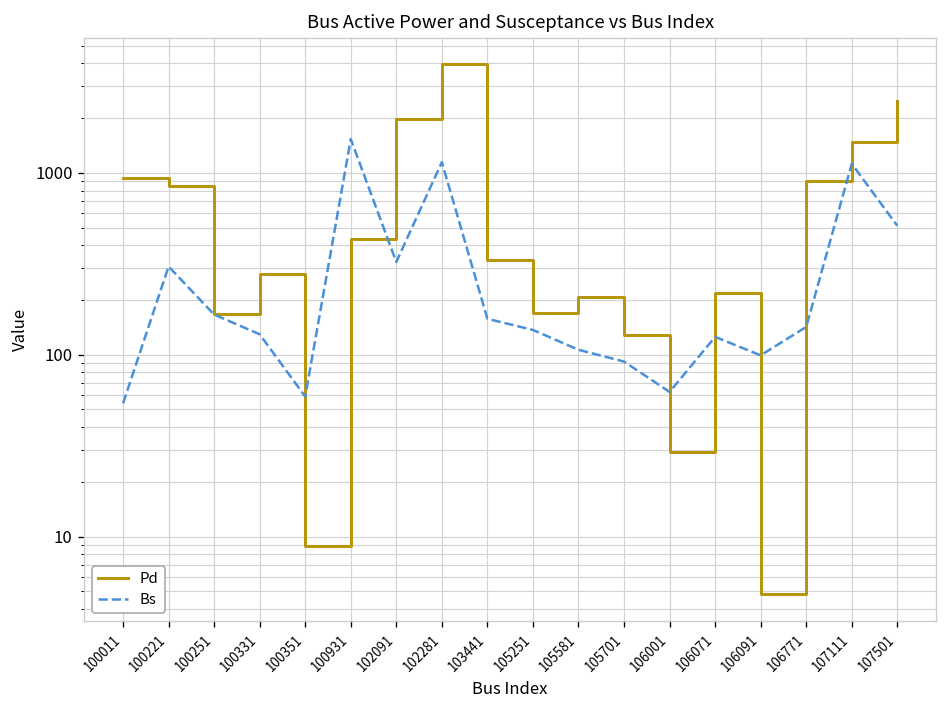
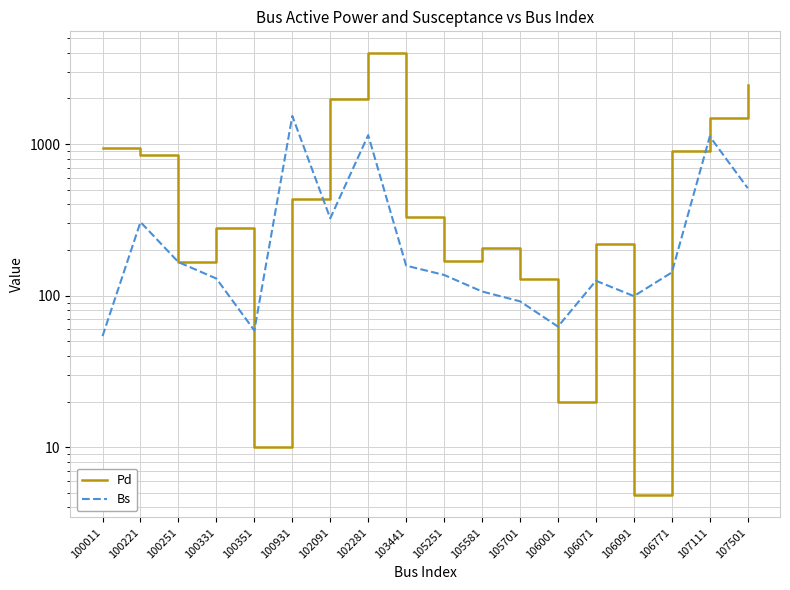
  {
    "Pd": {
      "100011": 900,
      "100221": 800,
      "100331": 280,
-     "100351": 9,
+     "100351": 10,
      "100931": 430,
      "102091": 2000,
      "102281": 4000,
      "103441": 330,
      "105251": 170,
      "105581": 210,
      "105701": 130,
-     "106001": 29,
+     "106001": 20,
      "106071": 220,
      "106091": 4.8,
      "106771": 900,
      "107111": 1500,
      "107501": 2500
    },
    "Bs": {
      "100011": 54,
      "100221": 310,
      "100331": 130,
      "100351": 59,
      "100931": 1500,
      "102091": 320,
      "102281": 1100,
      "103441": 160,
      "105251": 140,
      "105581": 110,
      "105701": 90,
      "106001": 62,
      "106071": 130,
      "106091": 100,
      "106771": 140,
      "107111": 1100,
      "107501": 510
    }
  }
